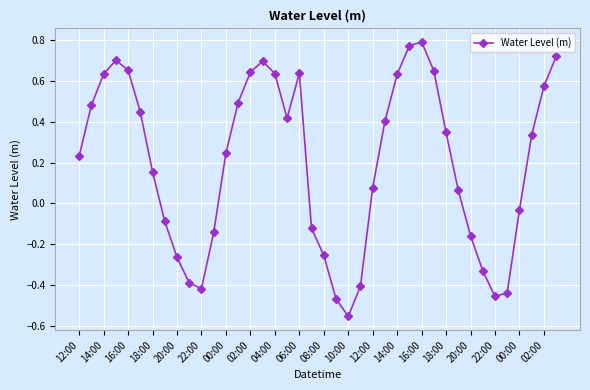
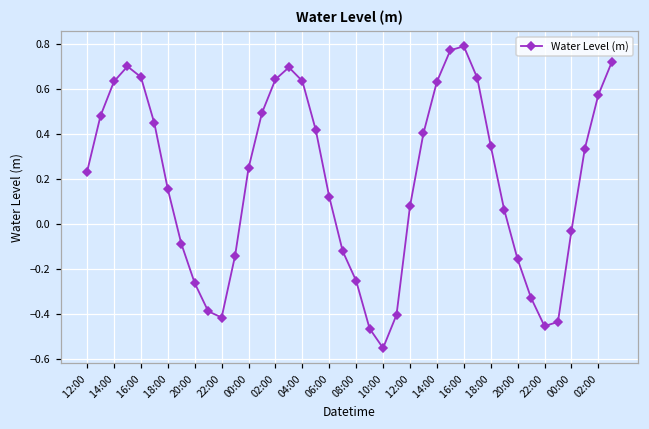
  {
    "04:00": 0.64,
-   "06:00": 0.64,
+   "06:00": 0.12,
    "08:00": -0.25,
    "10:00": -0.55
  }
